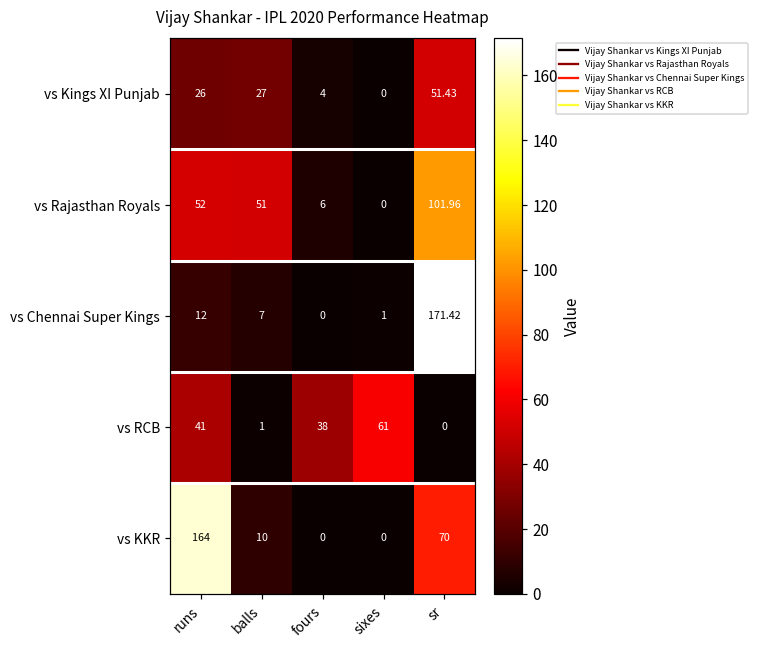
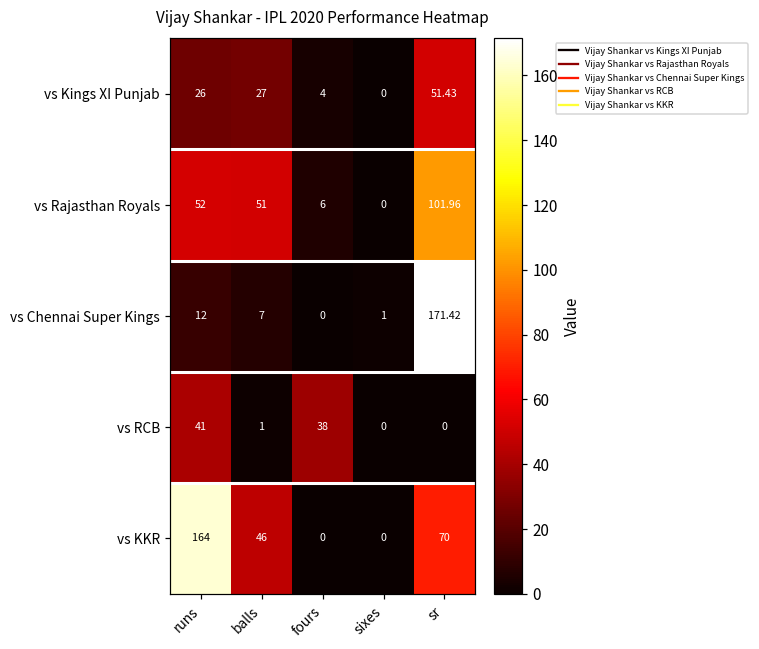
  {
    "vs Kings XI Punjab": {
      "runs": 26,
      "balls": 27,
      "fours": 4,
      "sixes": 0,
      "sr": 51.43
    },
    "vs Rajasthan Royals": {
      "runs": 52,
      "balls": 51,
      "fours": 6,
      "sixes": 0,
      "sr": 101.96
    },
    "vs Chennai Super Kings": {
      "runs": 12,
      "balls": 7,
      "fours": 0,
      "sixes": 1,
      "sr": 171.42
    },
    "vs RCB": {
      "runs": 41,
      "balls": 1,
      "fours": 38,
-     "sixes": 61,
+     "sixes": 0,
      "sr": 0
    },
    "vs KKR": {
      "runs": 164,
-     "balls": 10,
+     "balls": 46,
      "fours": 0,
      "sixes": 0,
      "sr": 70
    }
  }
